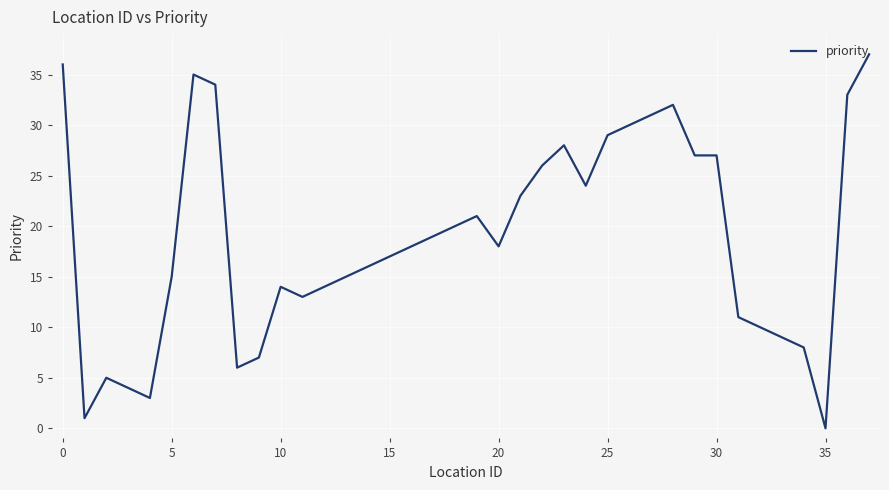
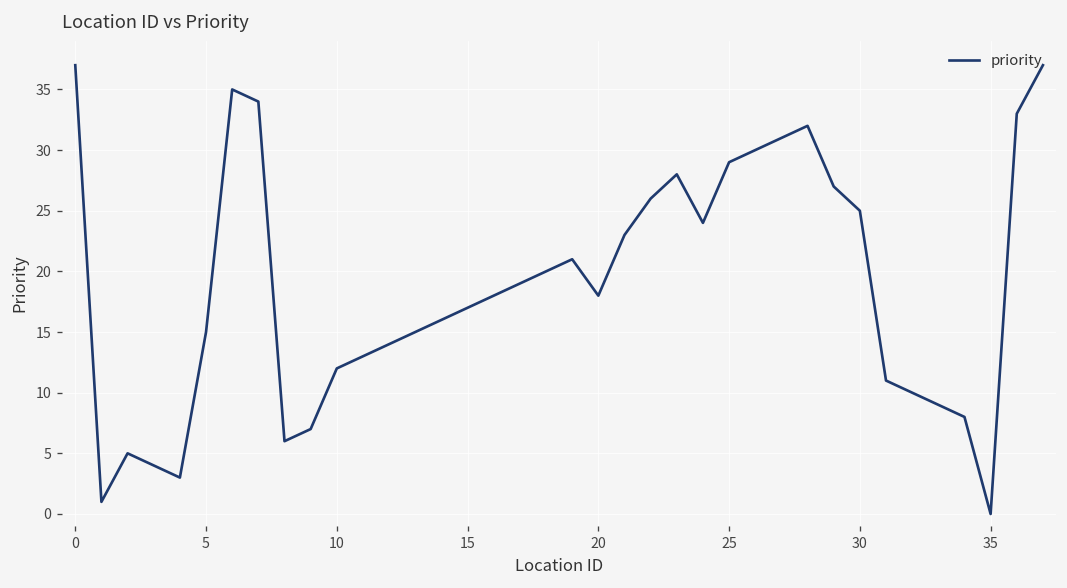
  {
-   "0": 36,
+   "0": 37,
    "5": 15,
-   "10": 14,
+   "10": 12,
    "15": 17,
    "20": 18,
    "25": 29,
-   "30": 27,
+   "30": 25,
    "35": 0
  }
